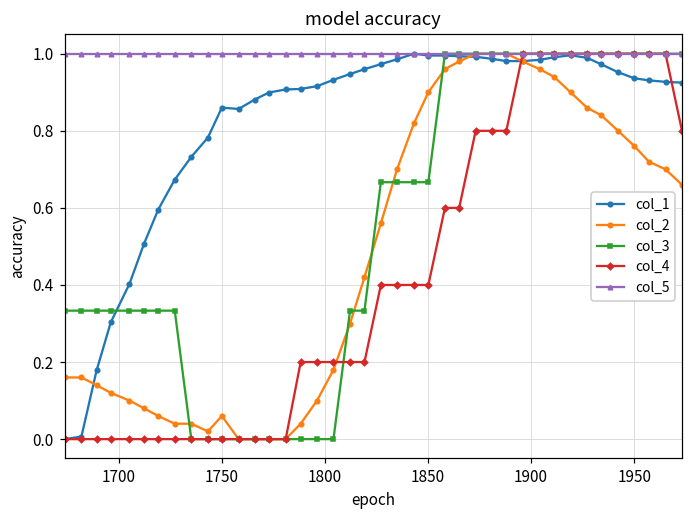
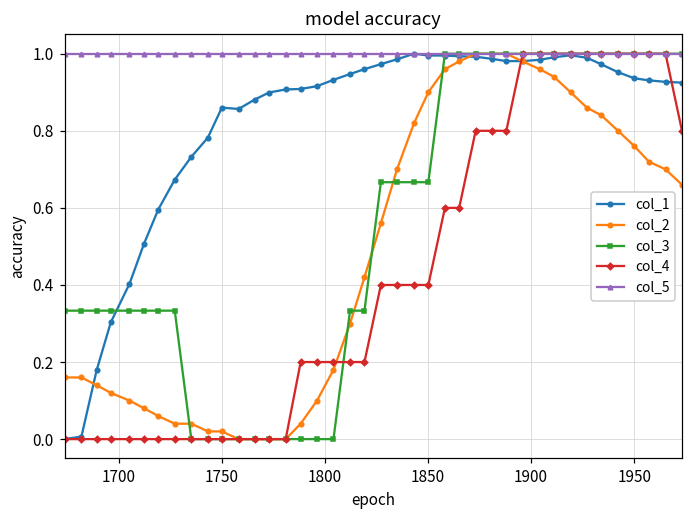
  {
    "col_1": {
      "1750": 0.86
    },
    "col_2": {
-     "1750": 0.06
+     "1750": 0.02
    },
    "col_5": {
      "1750": 1.00
    }
  }
